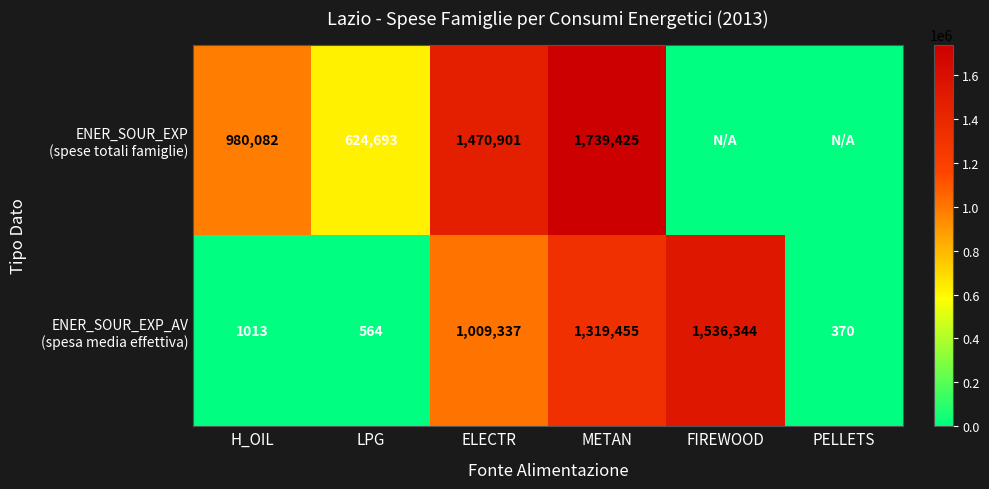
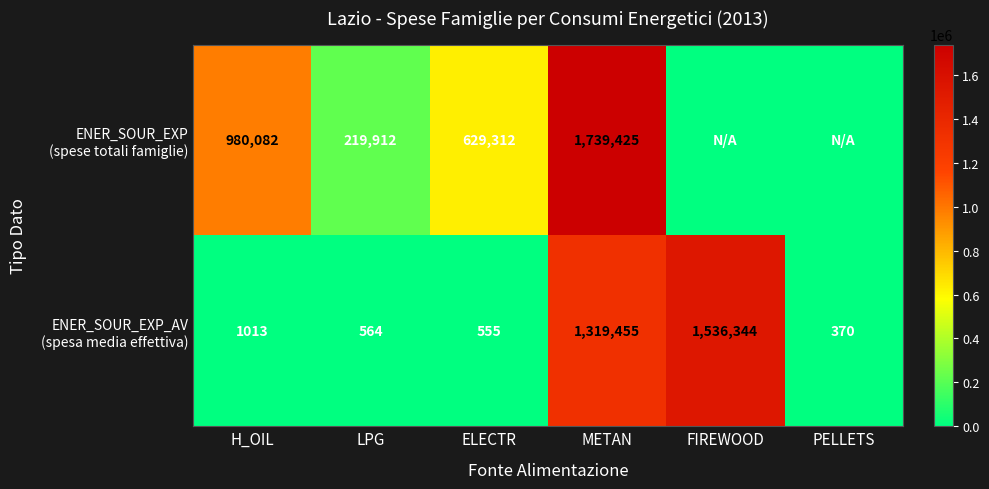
  {
    "ENER_SOUR_EXP (spese totali famiglie)": {
      "H_OIL": "980,082",
-     "LPG": "624,693",
-     "ELECTR": "1,470,901",
+     "LPG": "219,912",
+     "ELECTR": "629,312",
      "METAN": "1,739,425"
    },
    "ENER_SOUR_EXP_AV (spesa media effettiva)": {
      "H_OIL": "1013",
      "LPG": "564",
-     "ELECTR": "1,009,337",
+     "ELECTR": "555",
      "METAN": "1,319,455",
      "FIREWOOD": "1,536,344",
      "PELLETS": "370"
    }
  }
